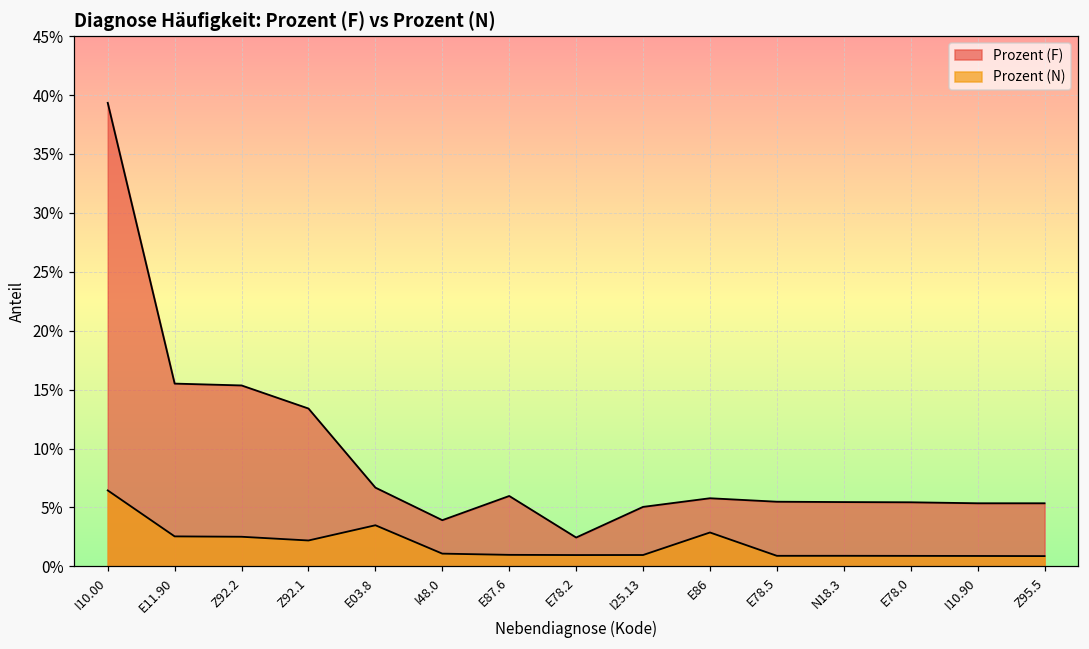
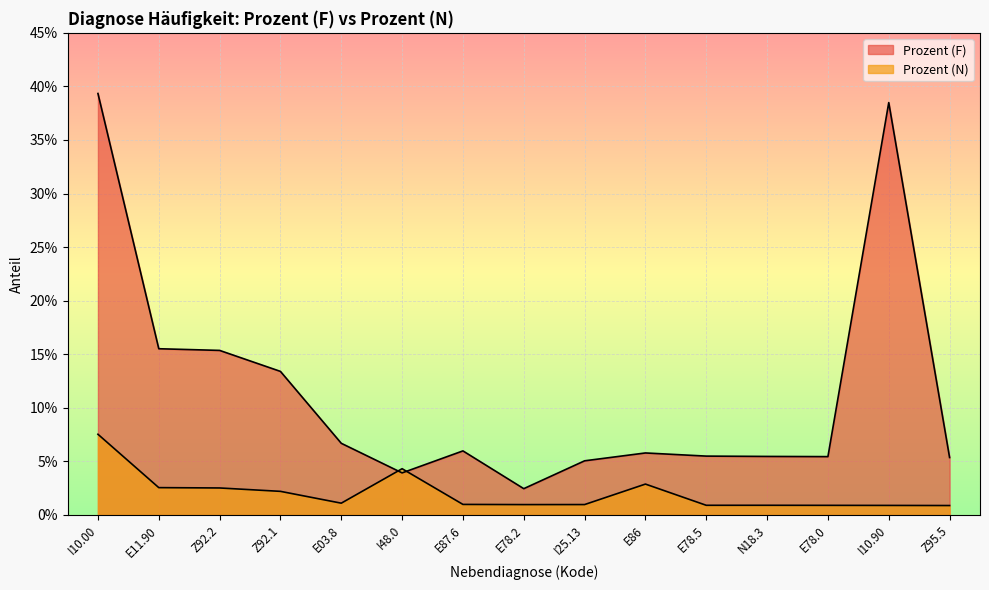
  {
    "Prozent (F)": {
      "I10.00": "39.3%",
      "E11.90": "15.5%",
      "Z92.2": "15.4%",
      "Z92.1": "13.4%",
      "E03.8": "6.7%",
      "I48.0": "3.9%",
      "E87.6": "6.0%",
      "E78.2": "2.4%",
      "I25.13": "5.0%",
      "E86": "5.8%",
      "E78.5": "5.5%",
      "N18.3": "5.5%",
      "E78.0": "5.4%",
-     "I10.90": "5.4%",
+     "I10.90": "38.5%",
      "Z95.5": "5.4%"
    },
    "Prozent (N)": {
-     "I10.00": "6.4%",
+     "I10.00": "7.5%",
      "E11.90": "2.5%",
      "Z92.2": "2.5%",
      "Z92.1": "2.2%",
-     "E03.8": "3.5%",
-     "I48.0": "1.1%",
+     "E03.8": "1.1%",
+     "I48.0": "4.3%",
      "E87.6": "1.0%",
      "E78.2": "1.0%",
      "I25.13": "1.0%",
      "E86": "2.9%",
      "E78.5": "0.9%",
      "N18.3": "0.9%",
      "E78.0": "0.9%",
      "I10.90": "0.9%",
      "Z95.5": "0.9%"
    }
  }
